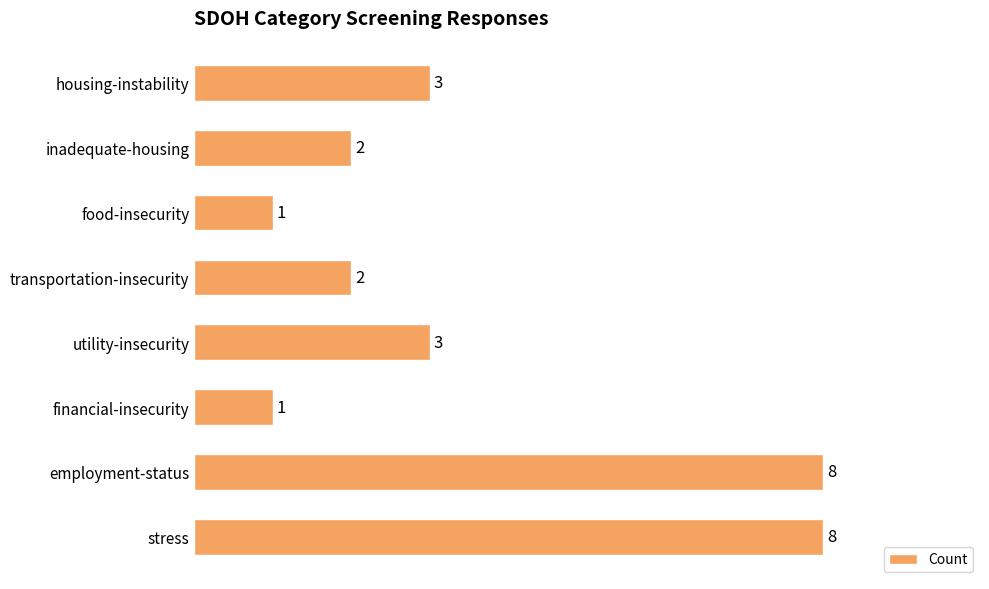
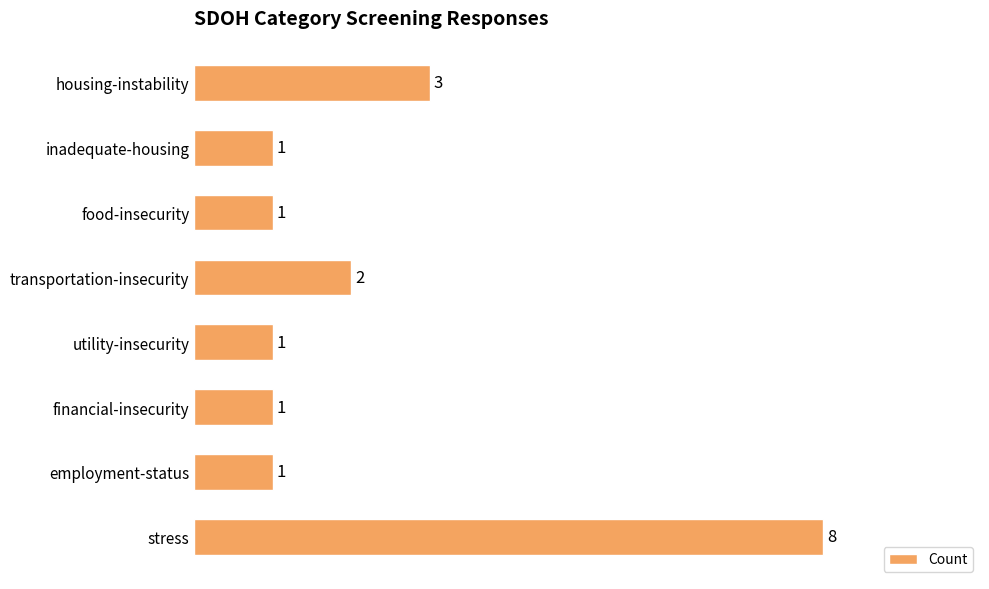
  {
    "housing-instability": 3,
-   "inadequate-housing": 2,
+   "inadequate-housing": 1,
    "food-insecurity": 1,
    "transportation-insecurity": 2,
-   "utility-insecurity": 3,
+   "utility-insecurity": 1,
    "financial-insecurity": 1,
-   "employment-status": 8,
+   "employment-status": 1,
    "stress": 8
  }
